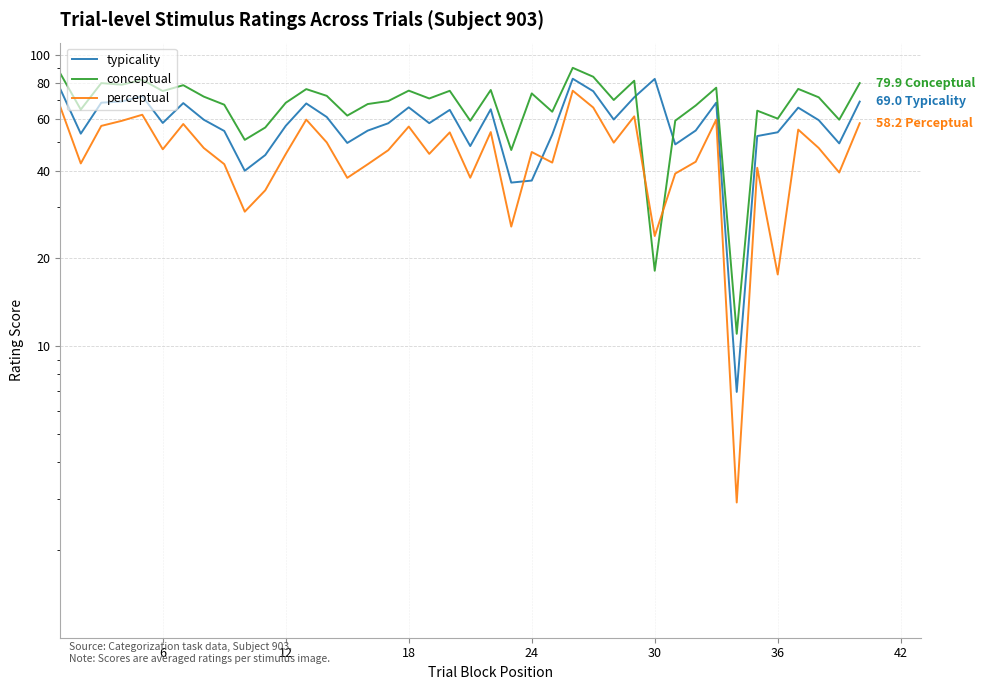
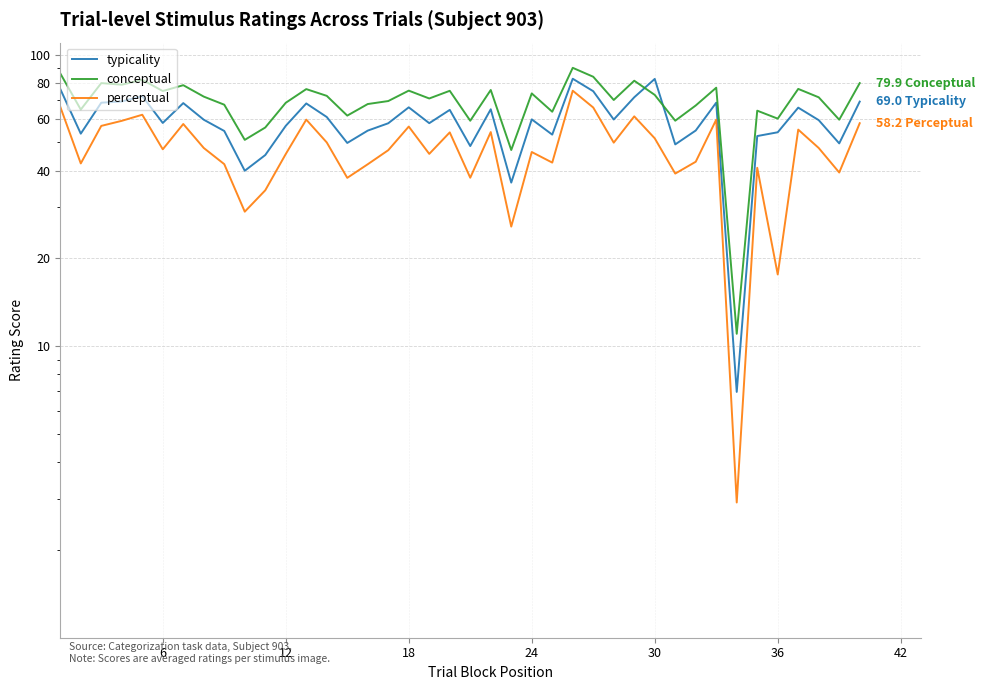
  {
    "typicality": {
      "6": 58,
      "12": 57,
      "18": 66,
-     "24": 37,
+     "24": 60,
      "30": 83,
      "36": 54
    },
    "conceptual": {
      "12": 68,
      "18": 75,
      "24": 74,
-     "30": 18,
+     "30": 73,
      "36": 60
    },
    "perceptual": {
      "6": 47,
      "12": 46,
      "18": 57,
      "24": 46,
-     "30": 24,
+     "30": 52,
      "36": 18
    }
  }
